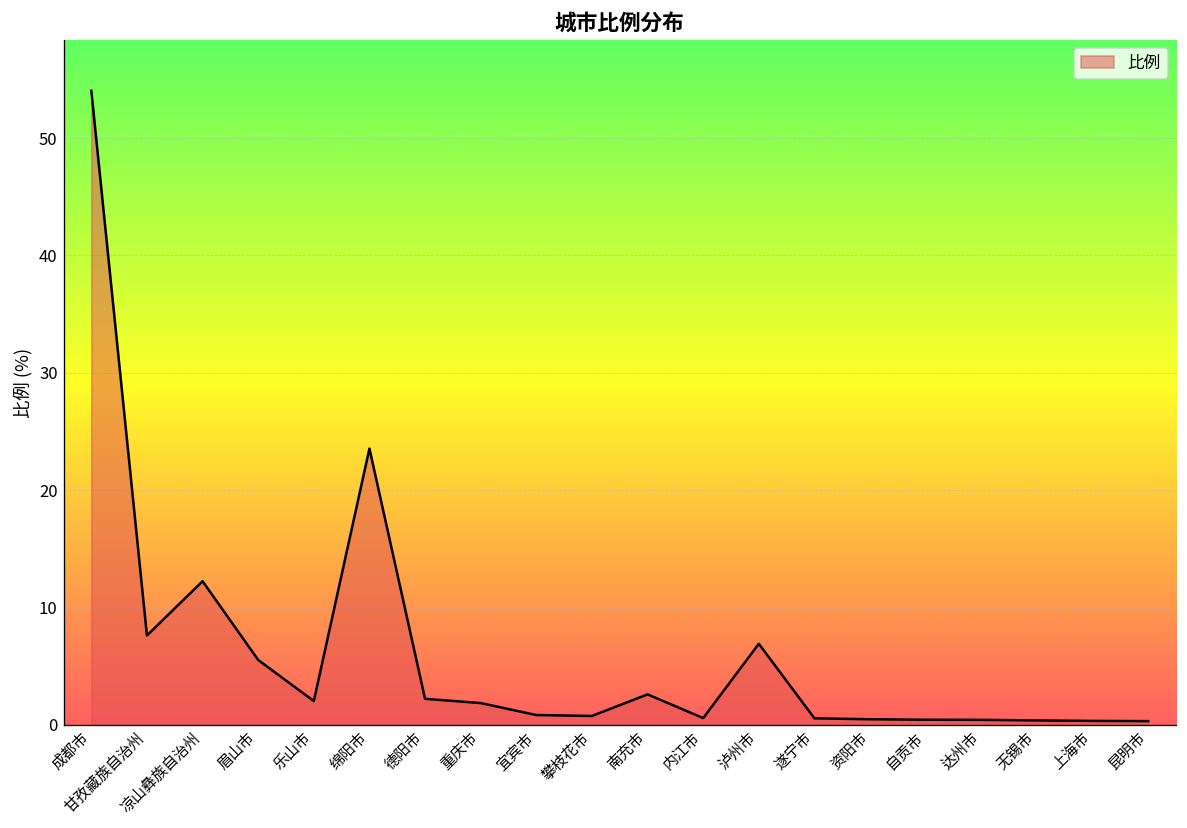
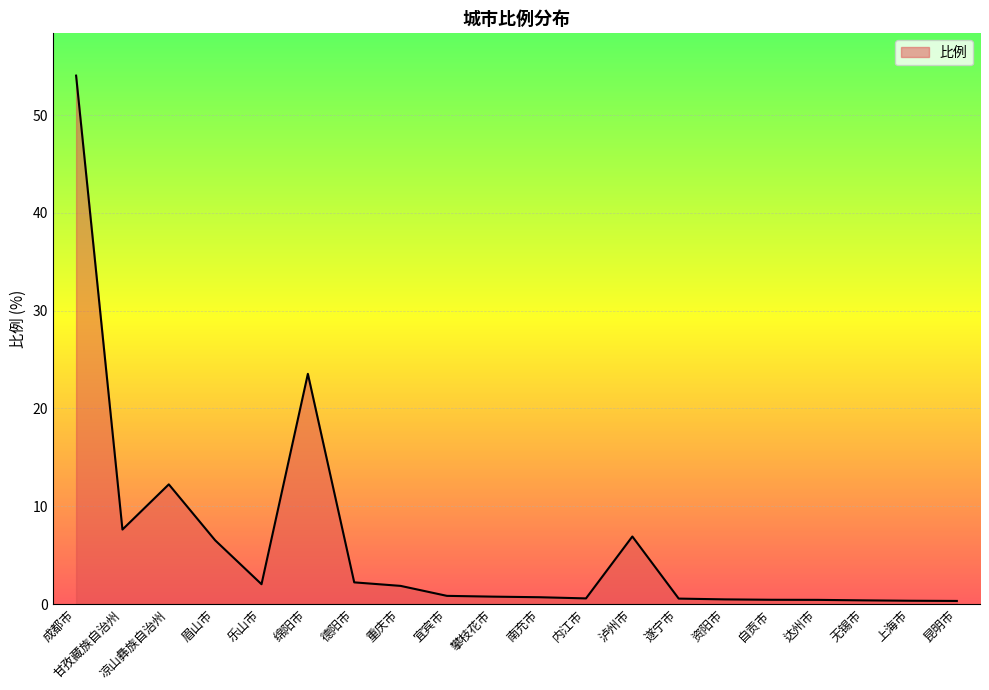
  {
    "成都市": 54,
    "甘孜藏族自治州": 8,
    "凉山彝族自治州": 12,
-   "眉山市": 6,
+   "眉山市": 7,
    "乐山市": 2,
    "绵阳市": 24,
    "德阳市": 2,
    "重庆市": 2,
    "宜宾市": 1,
    "攀枝花市": 1,
-   "南充市": 3,
+   "南充市": 1,
    "内江市": 1,
    "泸州市": 7,
    "遂宁市": 1,
    "资阳市": 0,
    "自贡市": 0,
    "达州市": 0,
    "无锡市": 0,
    "上海市": 0,
    "昆明市": 0
  }
